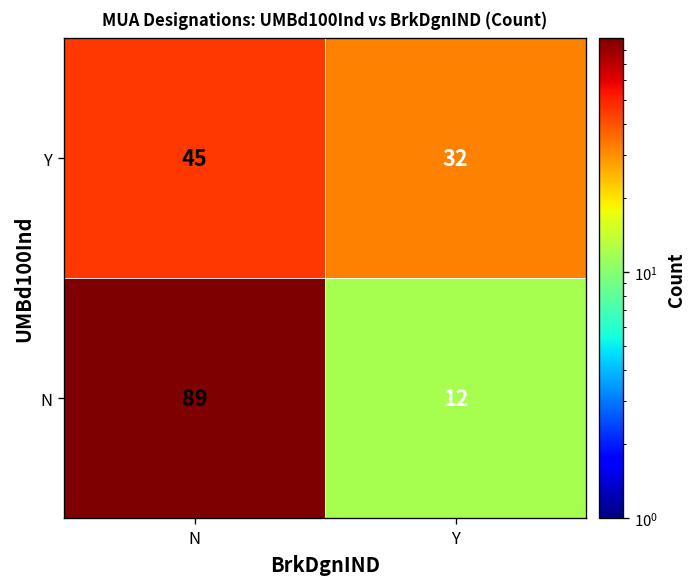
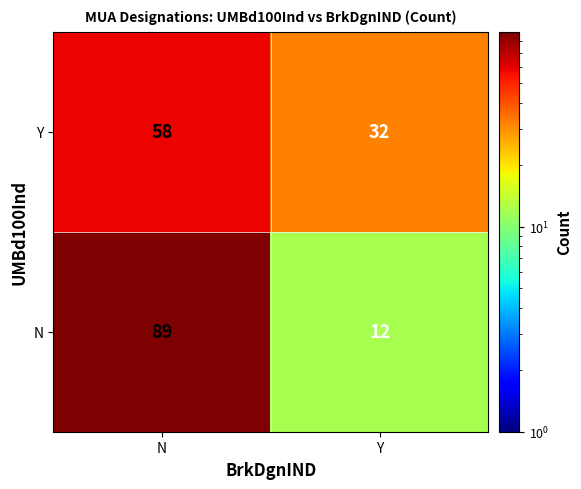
  {
    "Y": {
-     "N": 45,
+     "N": 58,
      "Y": 32
    },
    "N": {
      "N": 89,
      "Y": 12
    }
  }
